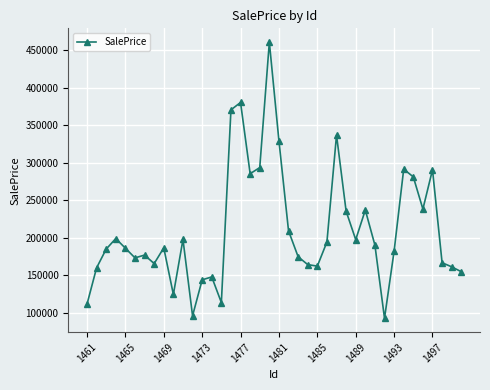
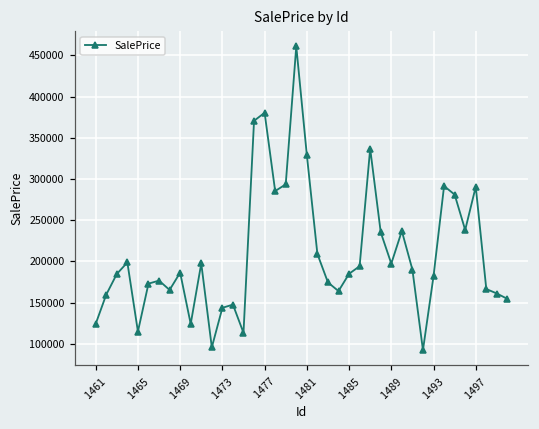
  {
-   "1461": 110000,
-   "1465": 190000,
+   "1461": 120000,
+   "1465": 110000,
    "1469": 190000,
    "1473": 140000,
    "1477": 380000,
    "1481": 330000,
-   "1485": 160000,
+   "1485": 180000,
    "1489": 200000,
    "1493": 180000,
    "1497": 290000
  }
